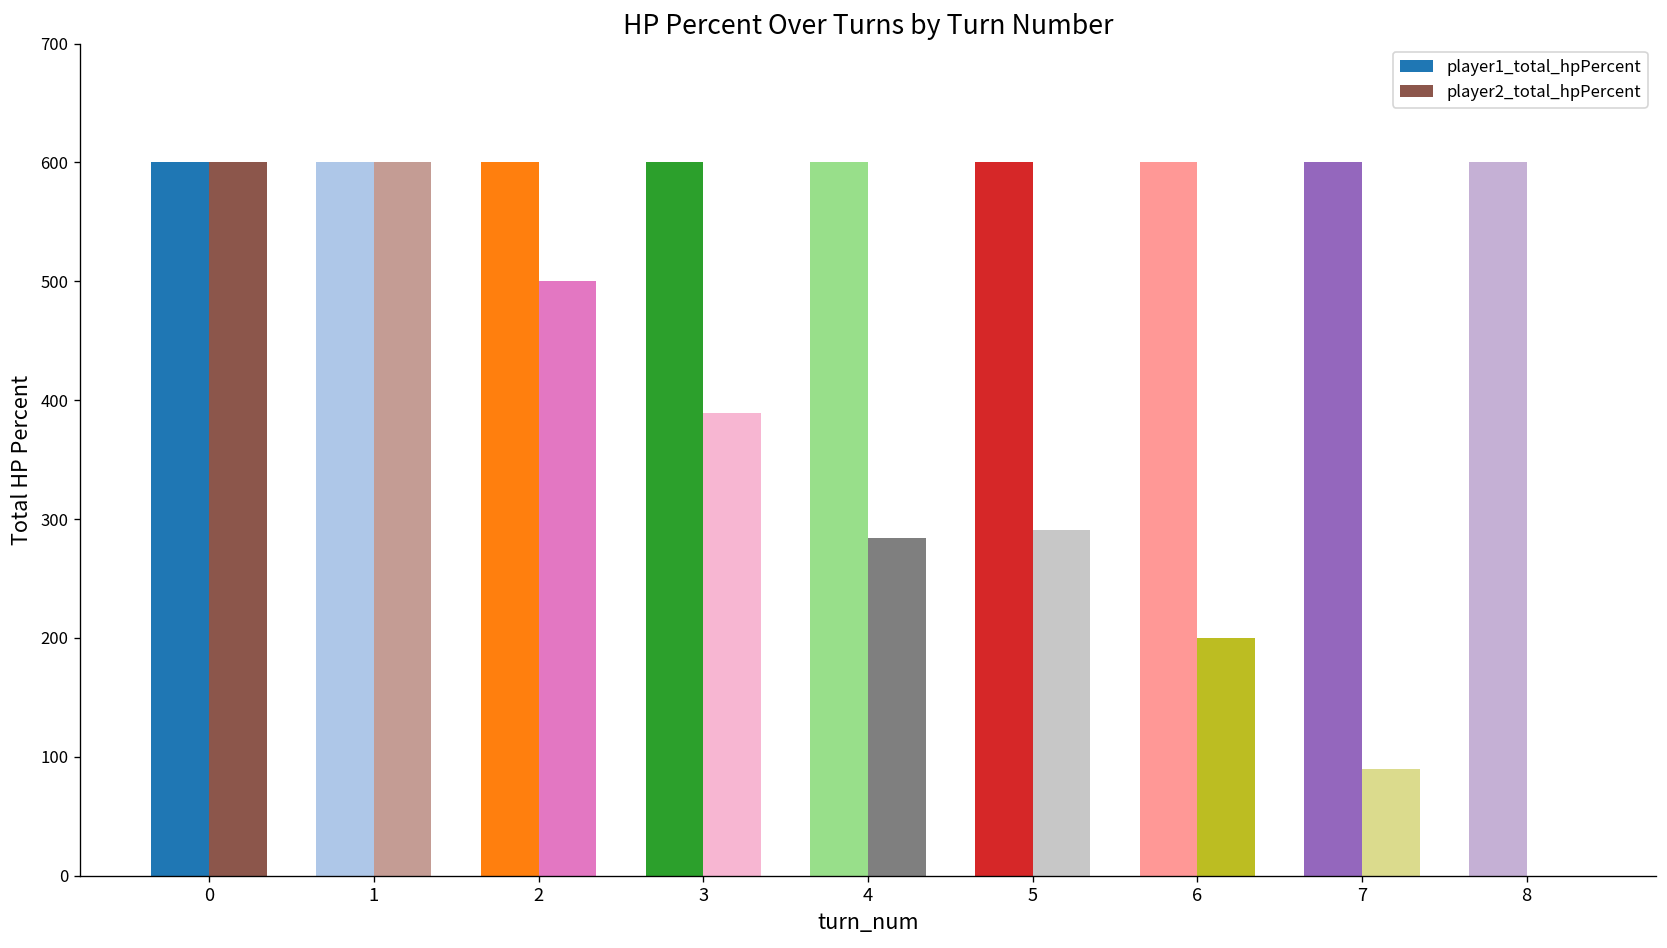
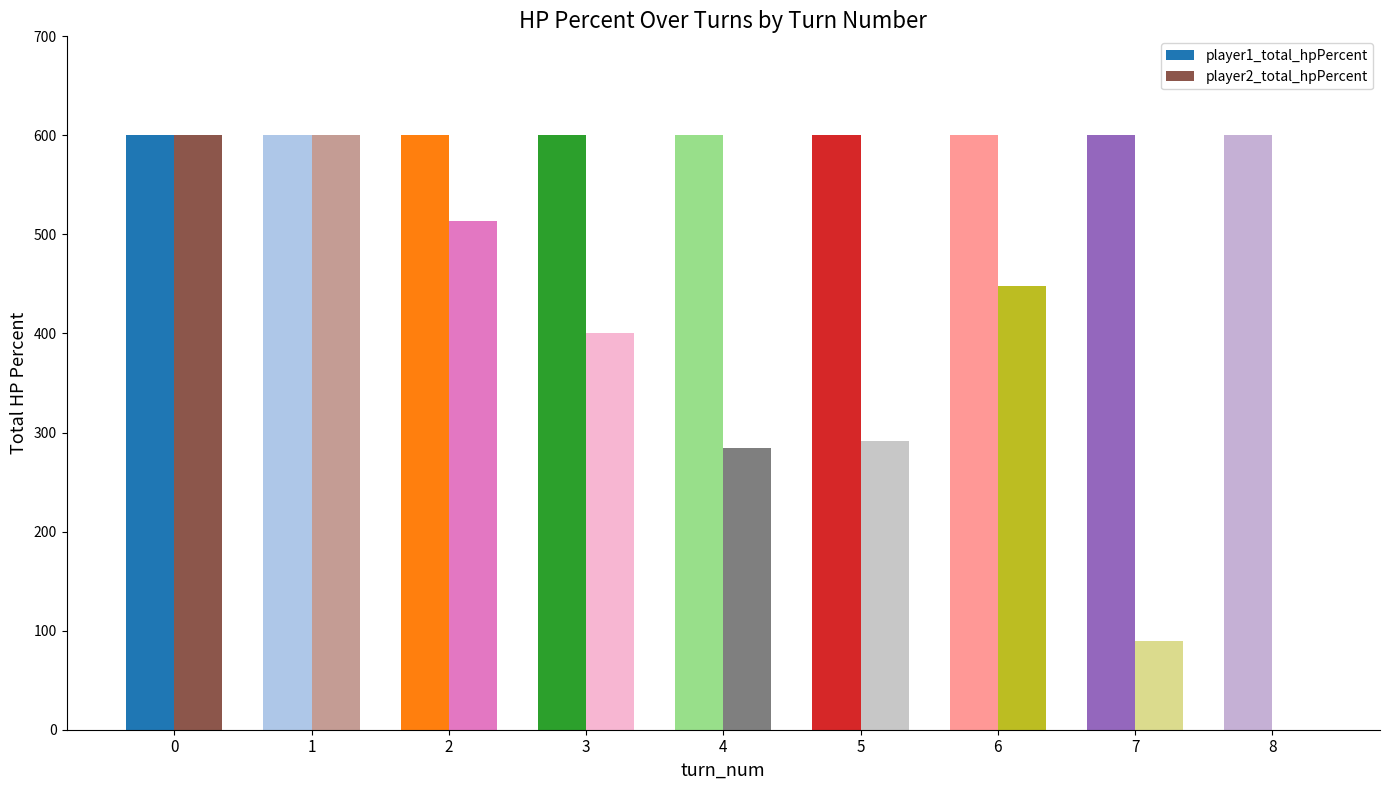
  {
    "player1_total_hpPercent": {
      "0": 600,
      "1": 600,
      "2": 600,
      "3": 600,
      "4": 600,
      "5": 600,
      "6": 600,
      "7": 600,
      "8": 600
    },
    "player2_total_hpPercent": {
      "0": 600,
      "1": 600,
-     "2": 500,
-     "3": 390,
+     "2": 510,
+     "3": 400,
      "4": 280,
      "5": 290,
-     "6": 200,
+     "6": 450,
      "7": 90,
      "8": 0
    }
  }
